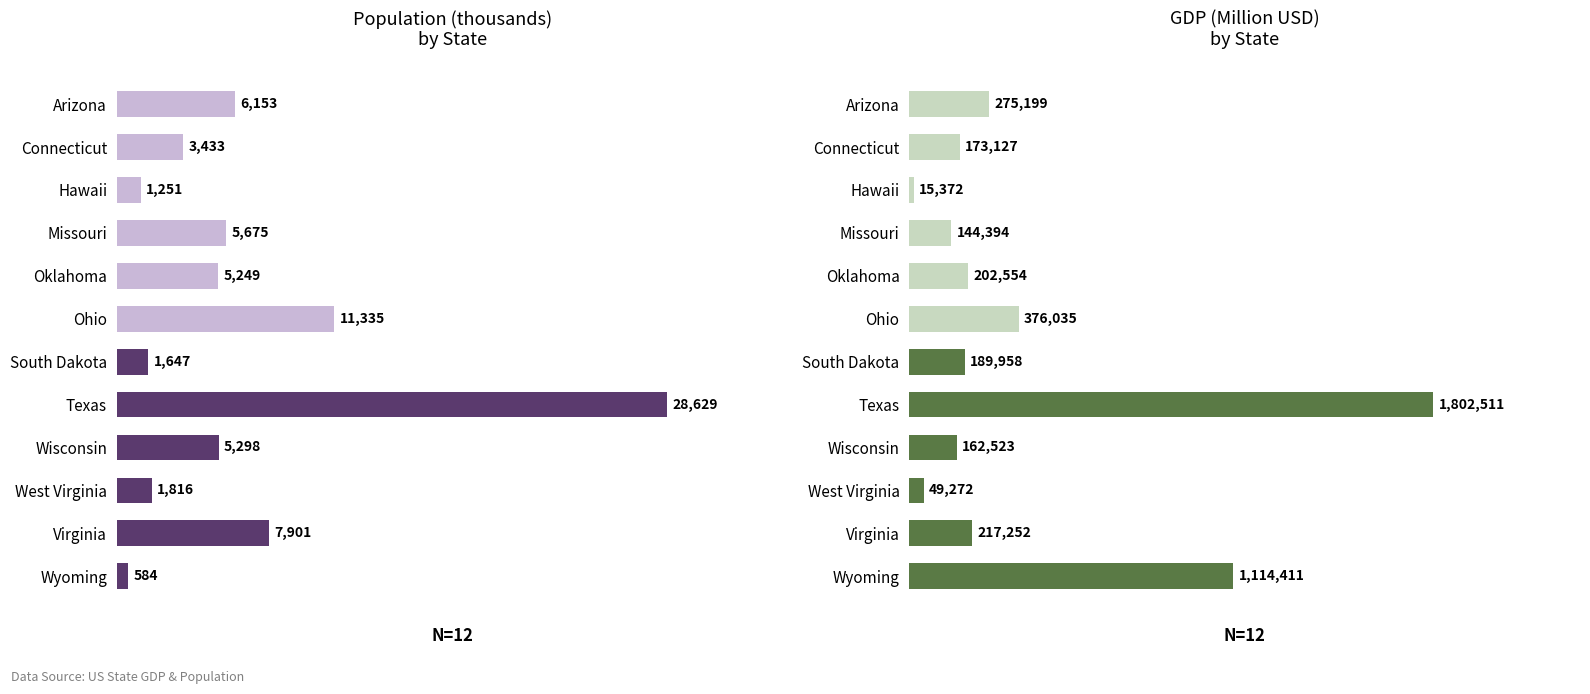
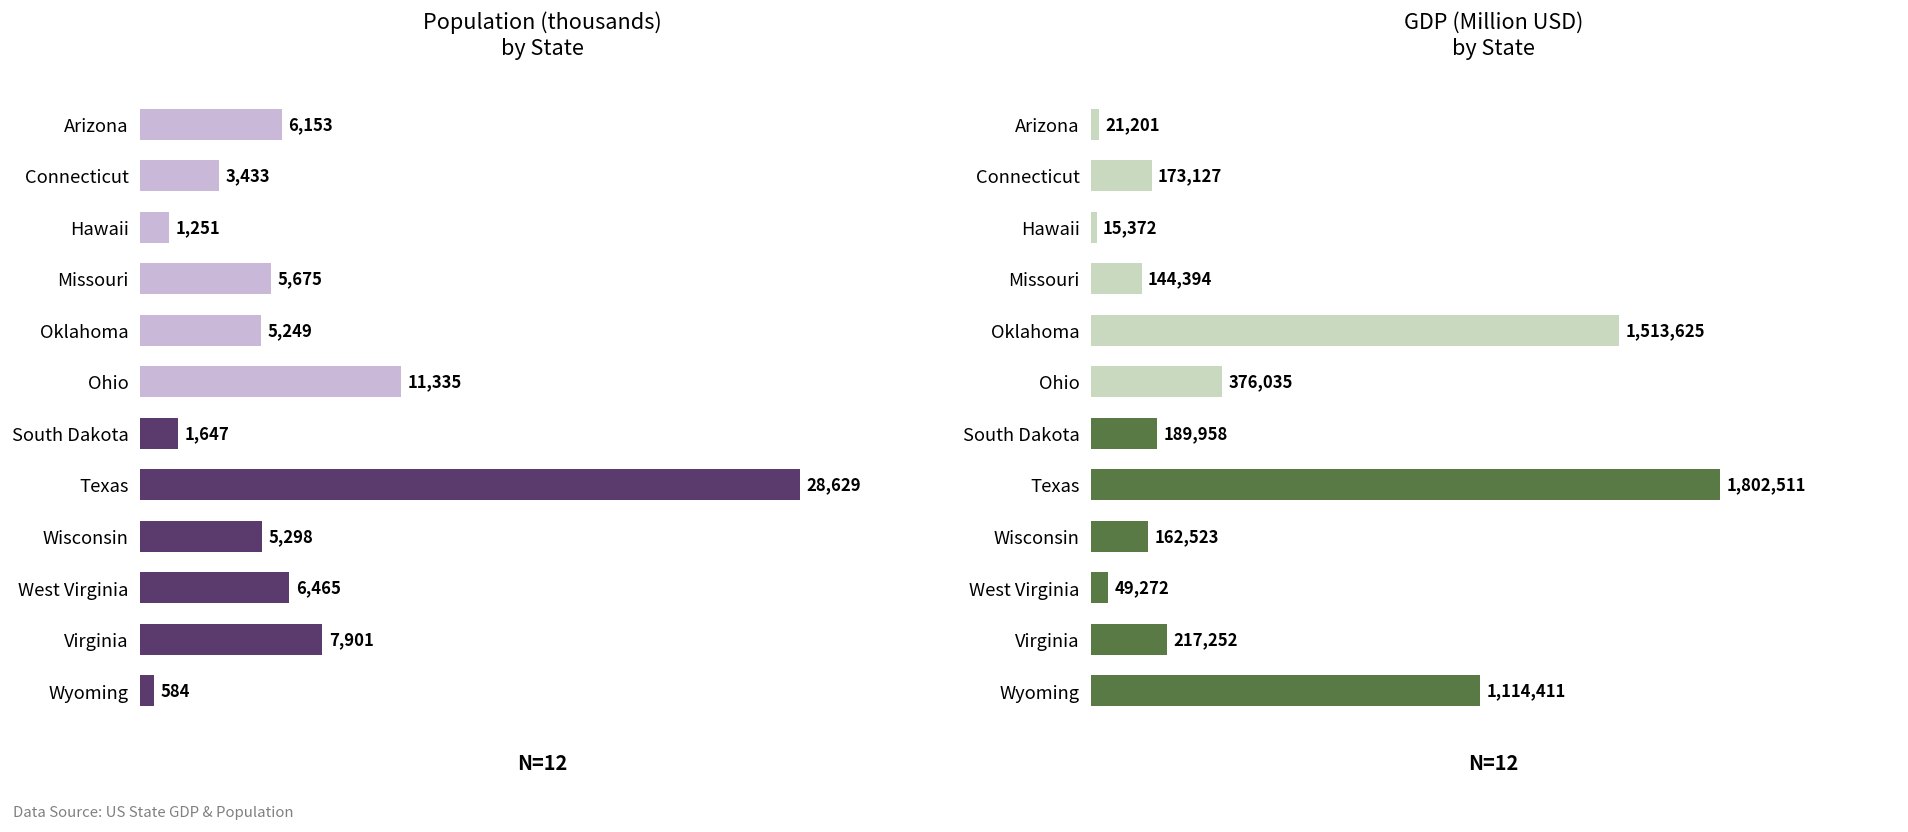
  {
    "Population (thousands) by State": {
      "Arizona": "6,153",
      "Connecticut": "3,433",
      "Hawaii": "1,251",
      "Missouri": "5,675",
      "Oklahoma": "5,249",
      "Ohio": "11,335",
      "South Dakota": "1,647",
      "Texas": "28,629",
      "Wisconsin": "5,298",
-     "West Virginia": "1,816",
+     "West Virginia": "6,465",
      "Virginia": "7,901",
      "Wyoming": "584"
    },
    "GDP (Million USD) by State": {
-     "Arizona": "275,199",
+     "Arizona": "21,201",
      "Connecticut": "173,127",
      "Hawaii": "15,372",
      "Missouri": "144,394",
-     "Oklahoma": "202,554",
+     "Oklahoma": "1,513,625",
      "Ohio": "376,035",
      "South Dakota": "189,958",
      "Texas": "1,802,511",
      "Wisconsin": "162,523",
      "West Virginia": "49,272",
      "Virginia": "217,252",
      "Wyoming": "1,114,411"
    }
  }
